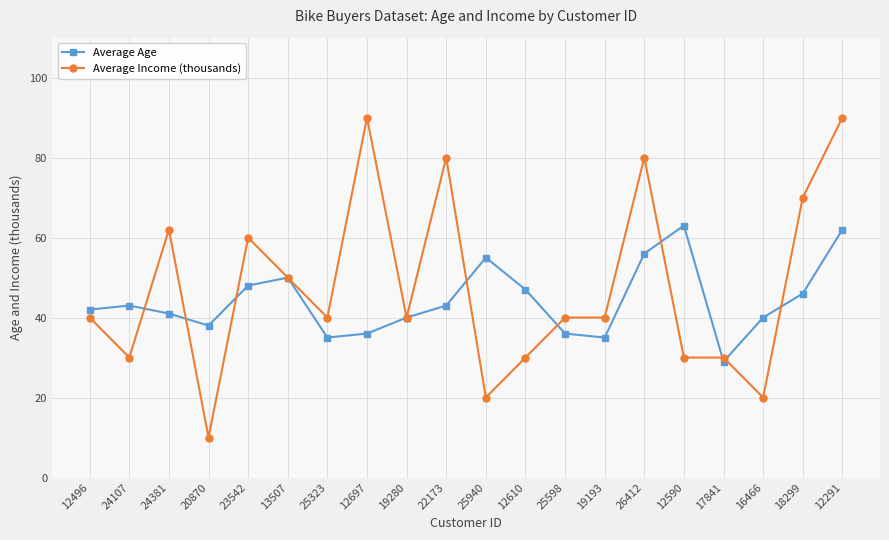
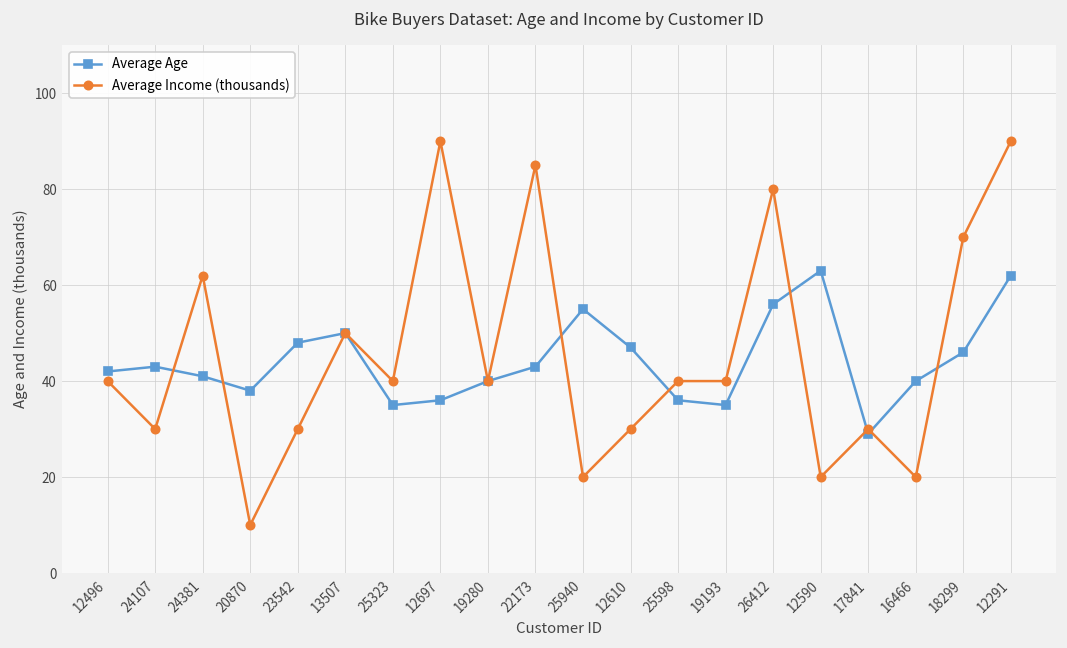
  {
    "Average Age": {
      "12496": 42,
      "24107": 43,
      "24381": 41,
      "20870": 38,
      "23542": 48,
      "25323": 35,
      "12697": 36,
      "22173": 43,
      "25940": 55,
      "12610": 47,
      "25598": 36,
      "19193": 35,
      "26412": 56,
      "12590": 63,
      "17841": 29,
      "16466": 40,
      "18299": 46,
      "12291": 62
    },
    "Average Income (thousands)": {
      "12496": 40,
      "24107": 30,
      "24381": 62,
      "20870": 10,
-     "23542": 60,
+     "23542": 30,
      "25323": 40,
      "12697": 90,
-     "22173": 80,
+     "22173": 85,
      "25940": 20,
      "12610": 30,
      "25598": 40,
      "19193": 40,
      "26412": 80,
-     "12590": 30,
+     "12590": 20,
      "17841": 30,
      "16466": 20,
      "18299": 70,
      "12291": 90
    }
  }
